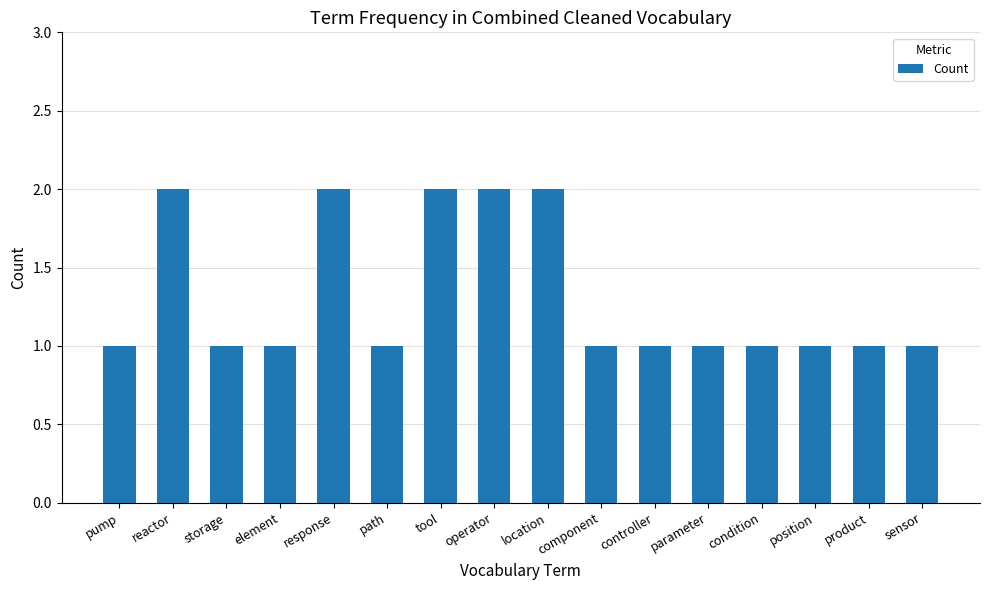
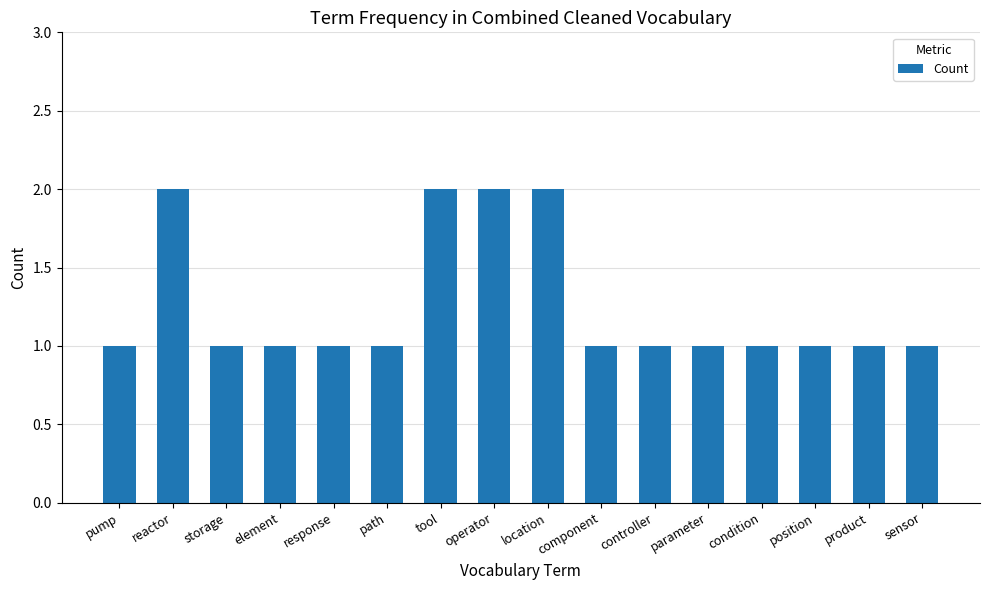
  {
    "pump": 1,
    "reactor": 2,
    "storage": 1,
    "element": 1,
-   "response": 2,
+   "response": 1,
    "path": 1,
    "tool": 2,
    "operator": 2,
    "location": 2,
    "component": 1,
    "controller": 1,
    "parameter": 1,
    "condition": 1,
    "position": 1,
    "product": 1,
    "sensor": 1
  }
